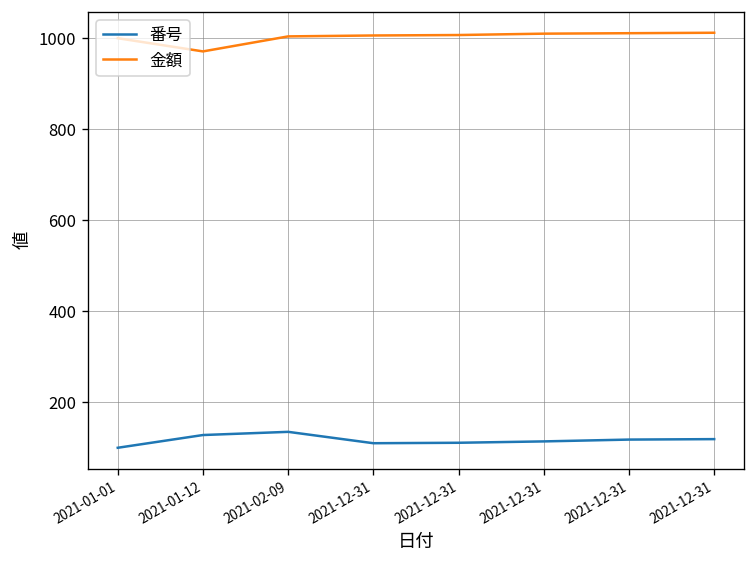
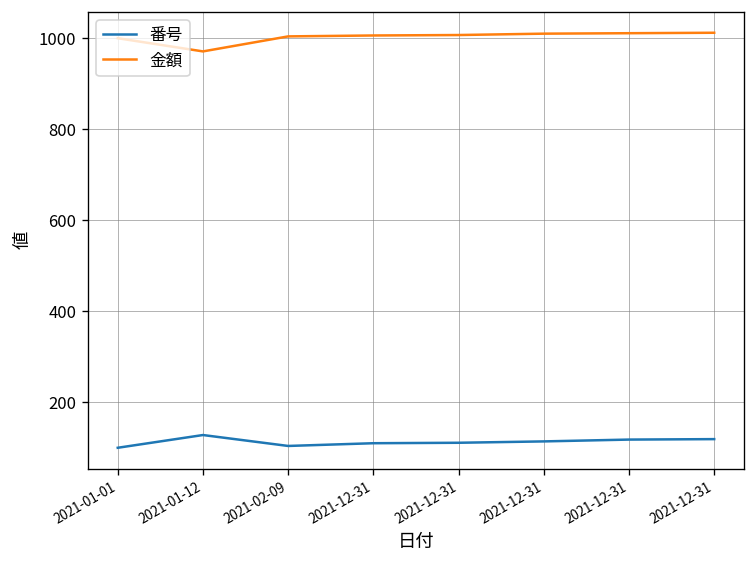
  {
    "番号": {
      "2021-01-01": 100,
      "2021-01-12": 130,
-     "2021-02-09": 140
+     "2021-02-09": 100
    },
    "金額": {
      "2021-01-12": 970,
      "2021-02-09": 1000
    }
  }
